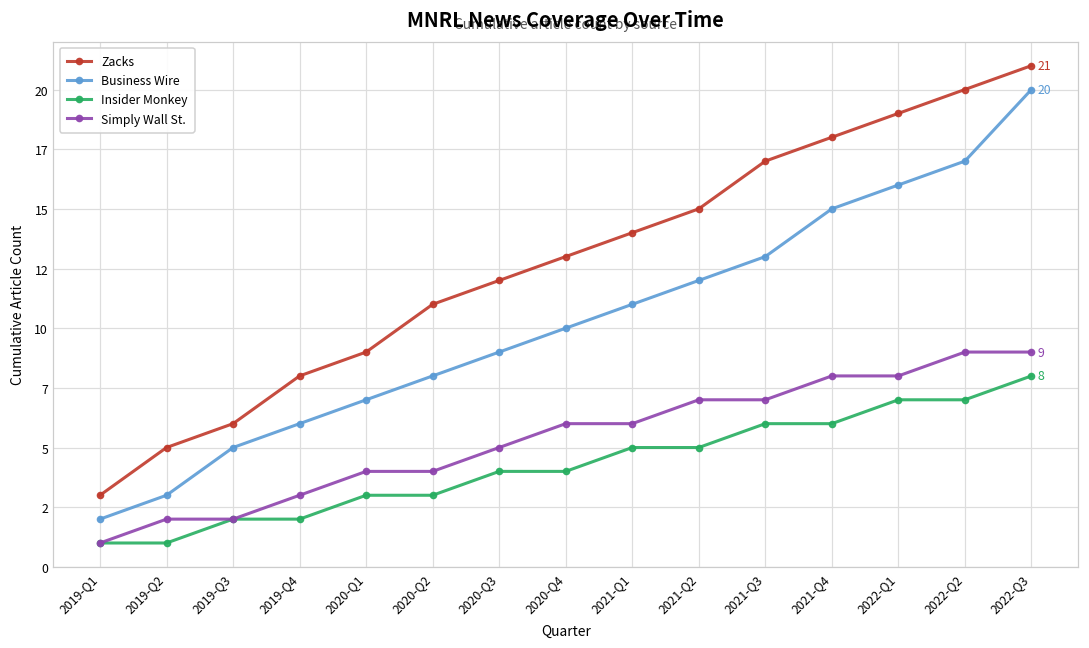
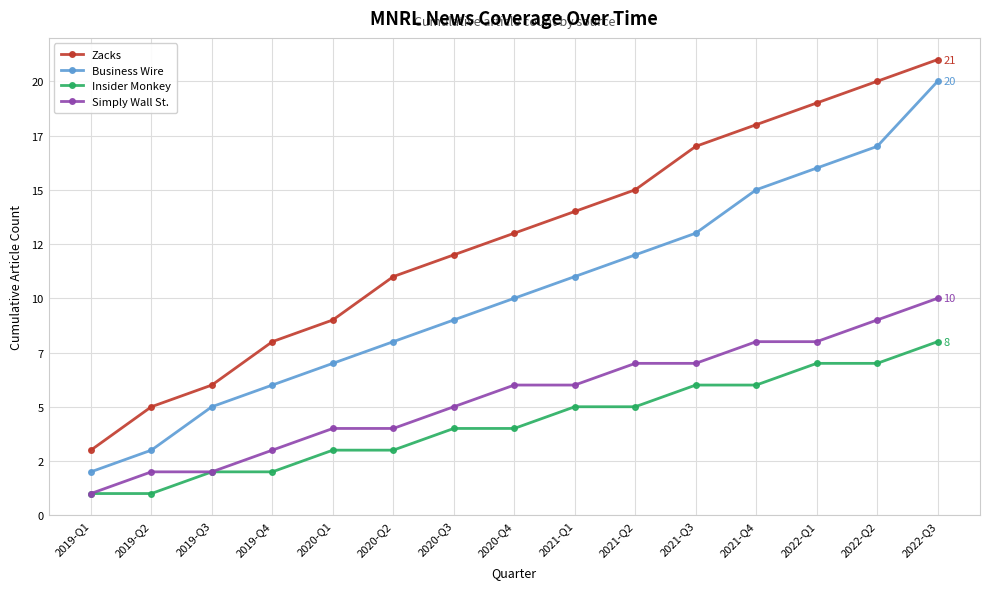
  {
    "Zacks": {
      "2022-Q3": 21
    },
    "Business Wire": {
      "2022-Q3": 20
    },
    "Insider Monkey": {
      "2022-Q3": 8
    },
    "Simply Wall St.": {
-     "2022-Q3": 9
+     "2022-Q3": 10
    }
  }
